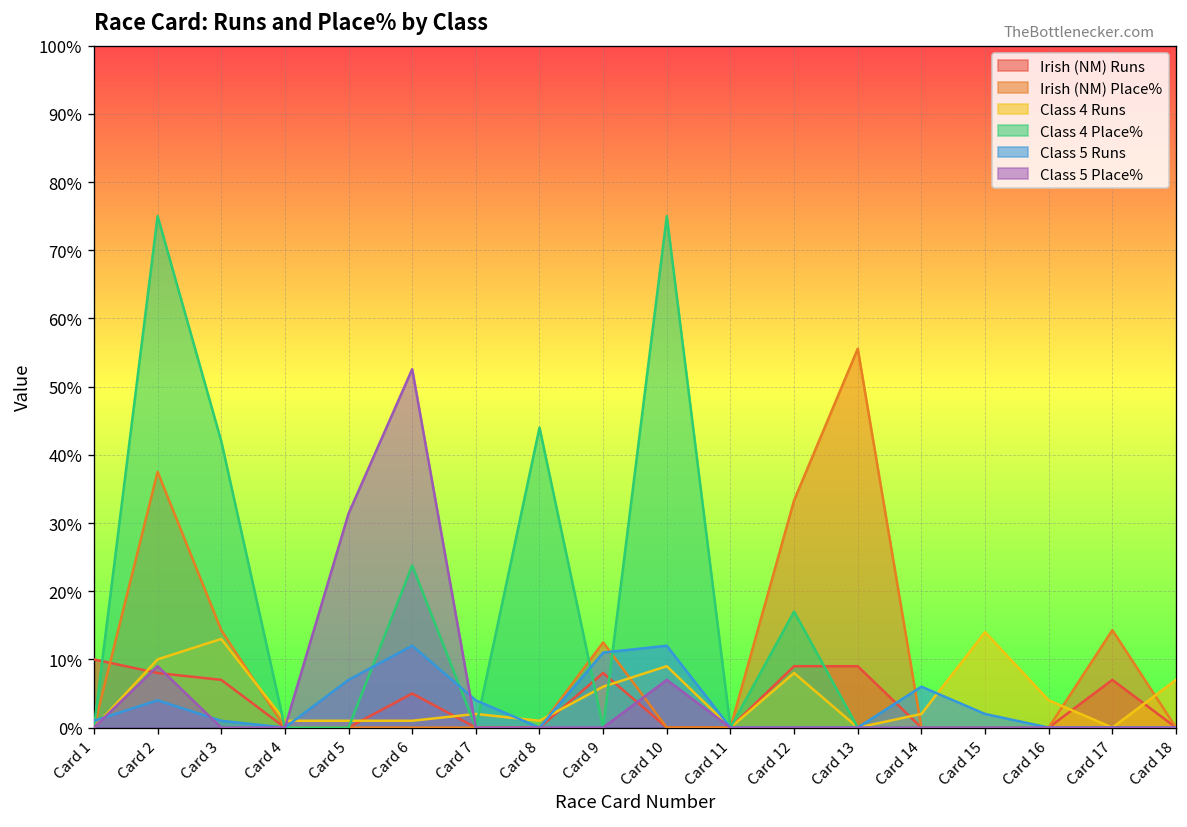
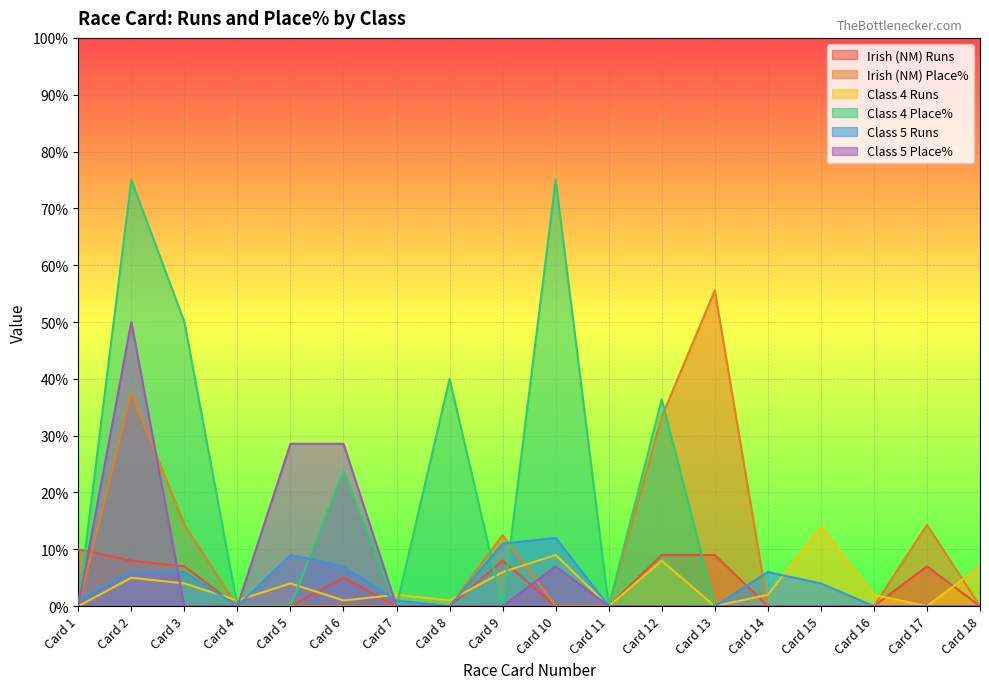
  {
    "Class 4 Runs": {
-     "Card 2": "10%",
-     "Card 3": "13%",
+     "Card 2": "5%",
+     "Card 3": "4%",
      "Card 4": "1%",
-     "Card 5": "1%",
+     "Card 5": "4%",
      "Card 6": "1%",
      "Card 7": "2%",
      "Card 8": "1%",
      "Card 9": "6%",
      "Card 10": "9%",
      "Card 12": "8%",
      "Card 14": "2%",
      "Card 15": "14%",
-     "Card 16": "4%",
+     "Card 16": "2%",
      "Card 18": "7%"
    },
    "Class 4 Place%": {
      "Card 2": "75%",
-     "Card 3": "42%",
+     "Card 3": "50%",
      "Card 6": "24%",
-     "Card 8": "44%",
+     "Card 8": "40%",
      "Card 10": "75%",
-     "Card 12": "17%"
+     "Card 12": "36%"
    },
    "Class 5 Runs": {
      "Card 1": "1%",
-     "Card 2": "4%",
-     "Card 3": "1%",
-     "Card 5": "7%",
-     "Card 6": "12%",
-     "Card 7": "4%",
+     "Card 2": "6%",
+     "Card 3": "6%",
+     "Card 5": "9%",
+     "Card 6": "7%",
+     "Card 7": "1%",
      "Card 9": "11%",
      "Card 10": "12%",
      "Card 14": "6%",
-     "Card 15": "2%"
+     "Card 15": "4%"
    },
    "Class 5 Place%": {
-     "Card 2": "9%",
+     "Card 2": "50%",
      "Card 3": "0%",
-     "Card 5": "31%",
-     "Card 6": "53%",
+     "Card 5": "29%",
+     "Card 6": "29%",
      "Card 10": "7%"
    }
  }
